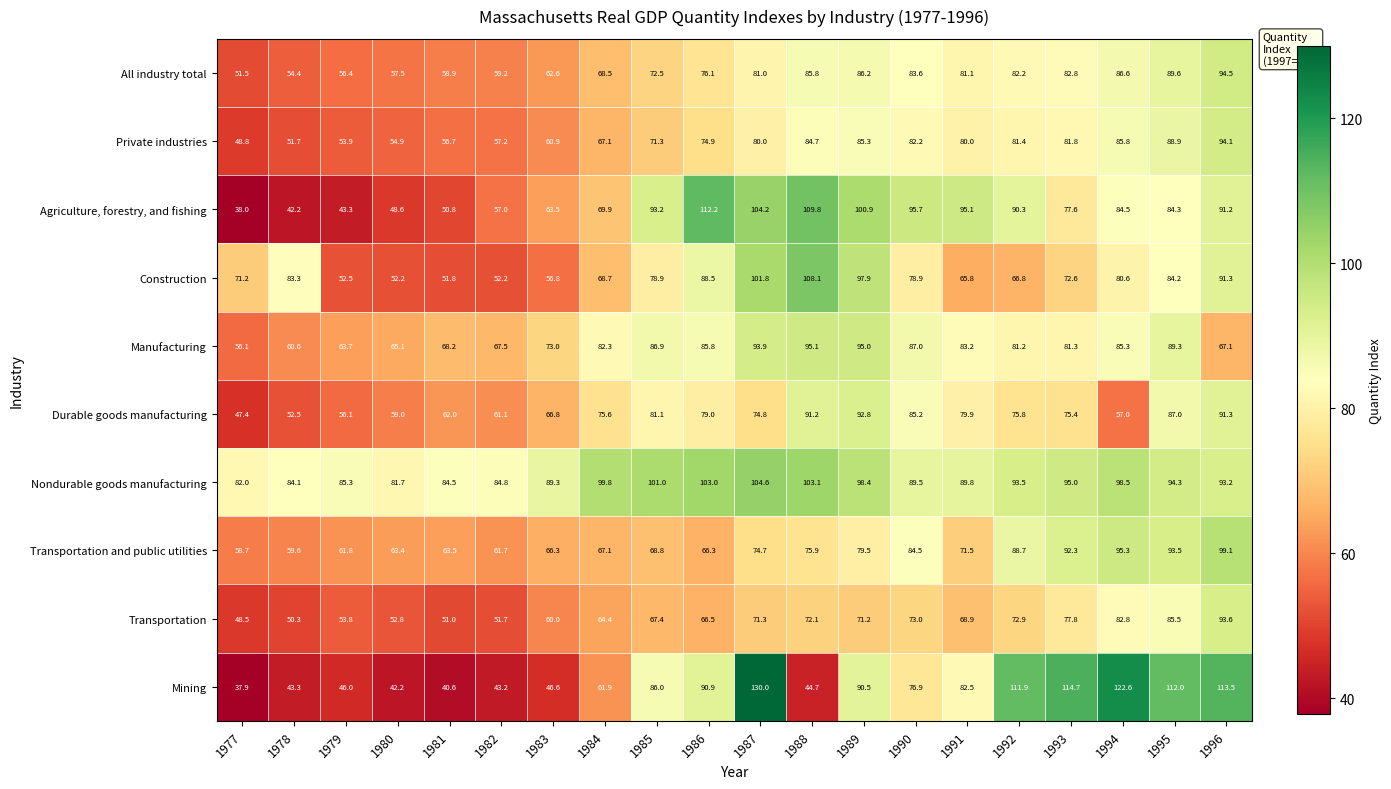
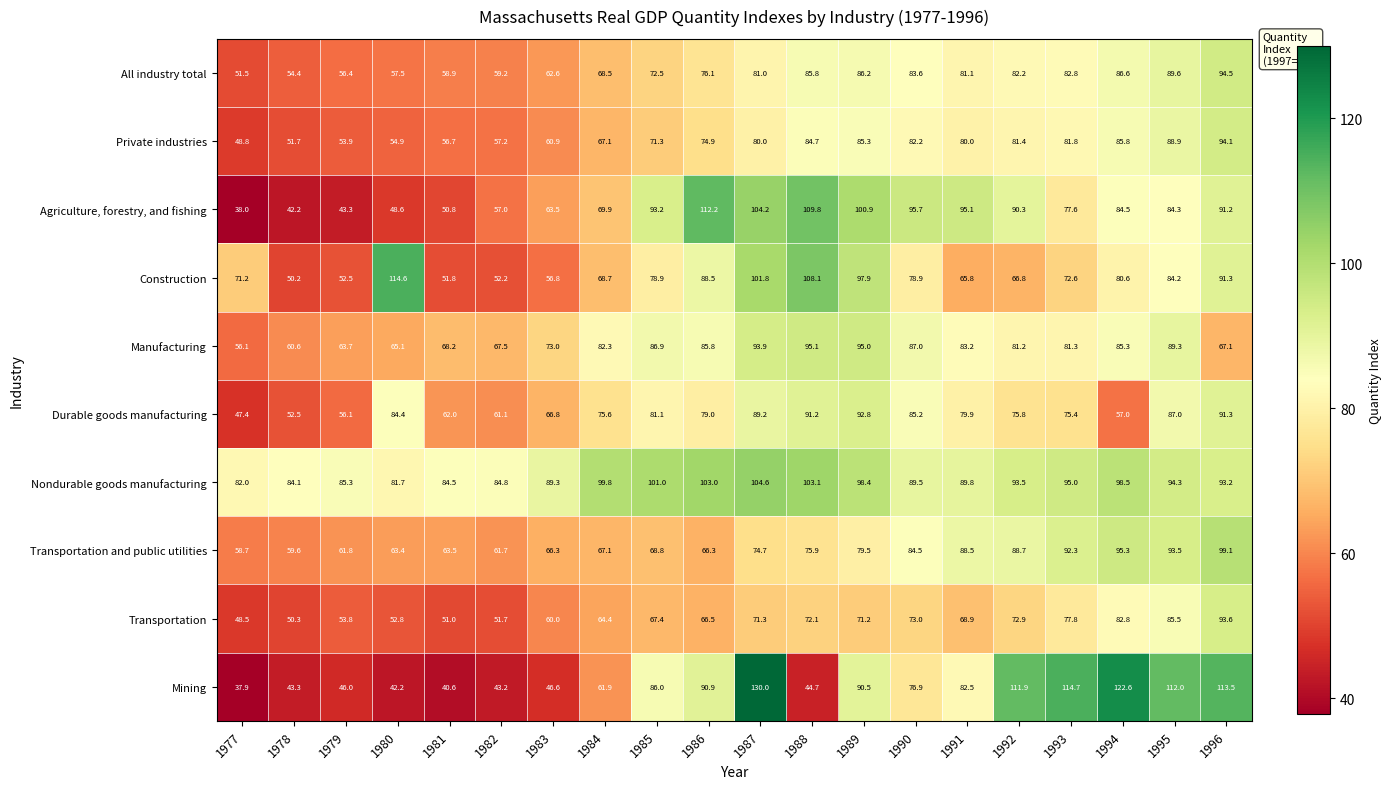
  {
    "All industry total": {
      "1977": 51.5,
      "1978": 54.4,
      "1979": 56.4,
      "1980": 57.5,
      "1981": 58.9,
      "1982": 59.2,
      "1983": 62.6,
      "1984": 68.5,
      "1985": 72.5,
      "1986": 76.1,
      "1987": 81.0,
      "1988": 85.8,
      "1989": 86.2,
      "1990": 83.6,
      "1991": 81.1,
      "1992": 82.2,
      "1993": 82.8,
      "1994": 86.6,
      "1995": 89.6,
      "1996": 94.5
    },
    "Private industries": {
      "1977": 48.8,
      "1978": 51.7,
      "1979": 53.9,
      "1980": 54.9,
      "1981": 56.7,
      "1982": 57.2,
      "1983": 60.9,
      "1984": 67.1,
      "1985": 71.3,
      "1986": 74.9,
      "1987": 80.0,
      "1988": 84.7,
      "1989": 85.3,
      "1990": 82.2,
      "1991": 80.0,
      "1992": 81.4,
      "1993": 81.8,
      "1994": 85.8,
      "1995": 88.9,
      "1996": 94.1
    },
    "Agriculture, forestry, and fishing": {
      "1977": 38.0,
      "1978": 42.2,
      "1979": 43.3,
      "1980": 48.6,
      "1981": 50.8,
      "1982": 57.0,
      "1983": 63.5,
      "1984": 69.9,
      "1985": 93.2,
      "1986": 112.2,
      "1987": 104.2,
      "1988": 109.8,
      "1989": 100.9,
      "1990": 95.7,
      "1991": 95.1,
      "1992": 90.3,
      "1993": 77.6,
      "1994": 84.5,
      "1995": 84.3,
      "1996": 91.2
    },
    "Construction": {
      "1977": 71.2,
-     "1978": 83.3,
+     "1978": 50.2,
      "1979": 52.5,
-     "1980": 52.2,
+     "1980": 114.6,
      "1981": 51.8,
      "1982": 52.2,
      "1983": 56.8,
      "1984": 68.7,
      "1985": 78.9,
      "1986": 88.5,
      "1987": 101.8,
      "1988": 108.1,
      "1989": 97.9,
      "1990": 78.9,
      "1991": 65.8,
      "1992": 66.8,
      "1993": 72.6,
      "1994": 80.6,
      "1995": 84.2,
      "1996": 91.3
    },
    "Manufacturing": {
      "1977": 56.1,
      "1978": 60.6,
      "1979": 63.7,
      "1980": 65.1,
      "1981": 68.2,
      "1982": 67.5,
      "1983": 73.0,
      "1984": 82.3,
      "1985": 86.9,
      "1986": 85.8,
      "1987": 93.9,
      "1988": 95.1,
      "1989": 95.0,
      "1990": 87.0,
      "1991": 83.2,
      "1992": 81.2,
      "1993": 81.3,
      "1994": 85.3,
      "1995": 89.3,
      "1996": 67.1
    },
    "Durable goods manufacturing": {
      "1977": 47.4,
      "1978": 52.5,
      "1979": 56.1,
-     "1980": 59.0,
+     "1980": 84.4,
      "1981": 62.0,
      "1982": 61.1,
      "1983": 66.8,
      "1984": 75.6,
      "1985": 81.1,
      "1986": 79.0,
-     "1987": 74.8,
+     "1987": 89.2,
      "1988": 91.2,
      "1989": 92.8,
      "1990": 85.2,
      "1991": 79.9,
      "1992": 75.8,
      "1993": 75.4,
      "1994": 57.0,
      "1995": 87.0,
      "1996": 91.3
    },
    "Nondurable goods manufacturing": {
      "1977": 82.0,
      "1978": 84.1,
      "1979": 85.3,
      "1980": 81.7,
      "1981": 84.5,
      "1982": 84.8,
      "1983": 89.3,
      "1984": 99.8,
      "1985": 101.0,
      "1986": 103.0,
      "1987": 104.6,
      "1988": 103.1,
      "1989": 98.4,
      "1990": 89.5,
      "1991": 89.8,
      "1992": 93.5,
      "1993": 95.0,
      "1994": 98.5,
      "1995": 94.3,
      "1996": 93.2
    },
    "Transportation and public utilities": {
      "1977": 58.7,
      "1978": 59.6,
      "1979": 61.8,
      "1980": 63.4,
      "1981": 63.5,
      "1982": 61.7,
      "1983": 66.3,
      "1984": 67.1,
      "1985": 68.8,
      "1986": 66.3,
      "1987": 74.7,
      "1988": 75.9,
      "1989": 79.5,
      "1990": 84.5,
-     "1991": 71.5,
+     "1991": 88.5,
      "1992": 88.7,
      "1993": 92.3,
      "1994": 95.3,
      "1995": 93.5,
      "1996": 99.1
    },
    "Transportation": {
      "1977": 48.5,
      "1978": 50.3,
      "1979": 53.8,
      "1980": 52.8,
      "1981": 51.0,
      "1982": 51.7,
      "1983": 60.0,
      "1984": 64.4,
      "1985": 67.4,
      "1986": 66.5,
      "1987": 71.3,
      "1988": 72.1,
      "1989": 71.2,
      "1990": 73.0,
      "1991": 68.9,
      "1992": 72.9,
      "1993": 77.8,
      "1994": 82.8,
      "1995": 85.5,
      "1996": 93.6
    },
    "Mining": {
      "1977": 37.9,
      "1978": 43.3,
      "1979": 46.0,
      "1980": 42.2,
      "1981": 40.6,
      "1982": 43.2,
      "1983": 46.6,
      "1984": 61.9,
      "1985": 86.0,
      "1986": 90.9,
      "1987": 130.0,
      "1988": 44.7,
      "1989": 90.5,
      "1990": 76.9,
      "1991": 82.5,
      "1992": 111.9,
      "1993": 114.7,
      "1994": 122.6,
      "1995": 112.0,
      "1996": 113.5
    }
  }
